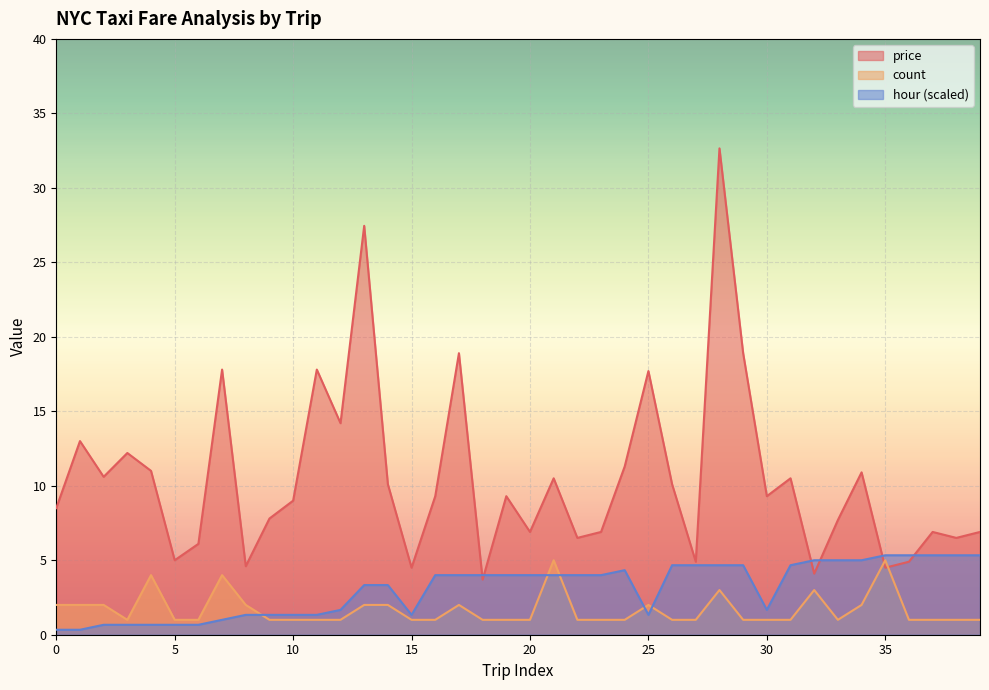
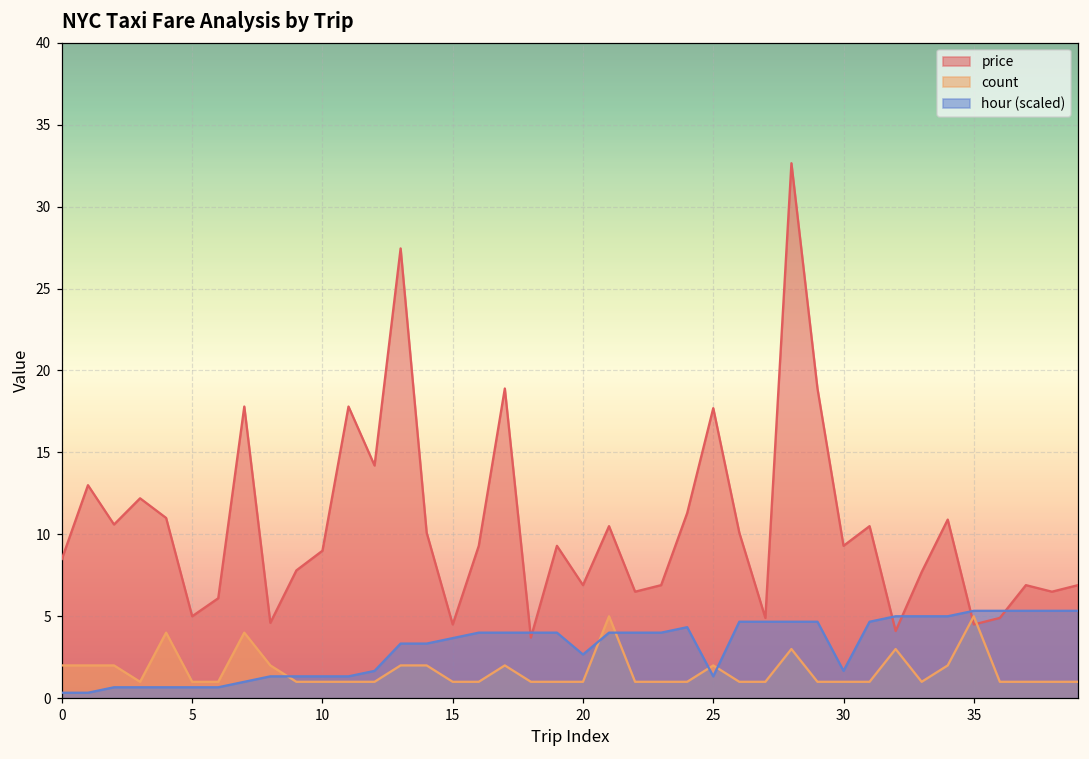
  {
    "hour (scaled)": {
      "0": 0.3,
      "5": 0.7,
      "10": 1.3,
-     "15": 1.3,
-     "20": 4.0,
+     "15": 3.7,
+     "20": 2.7,
      "25": 1.3,
      "30": 1.7,
      "35": 5.3
    }
  }
